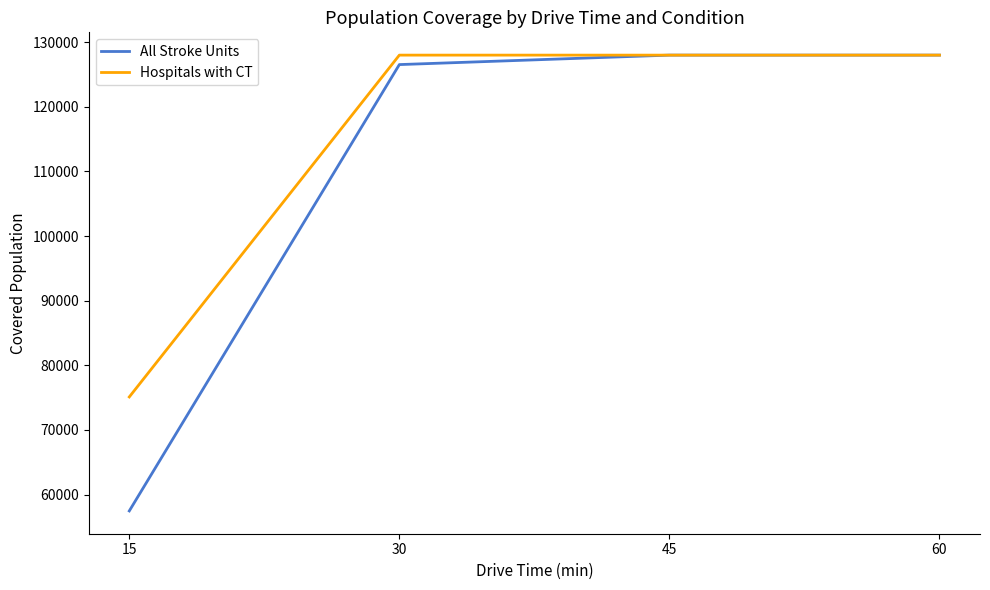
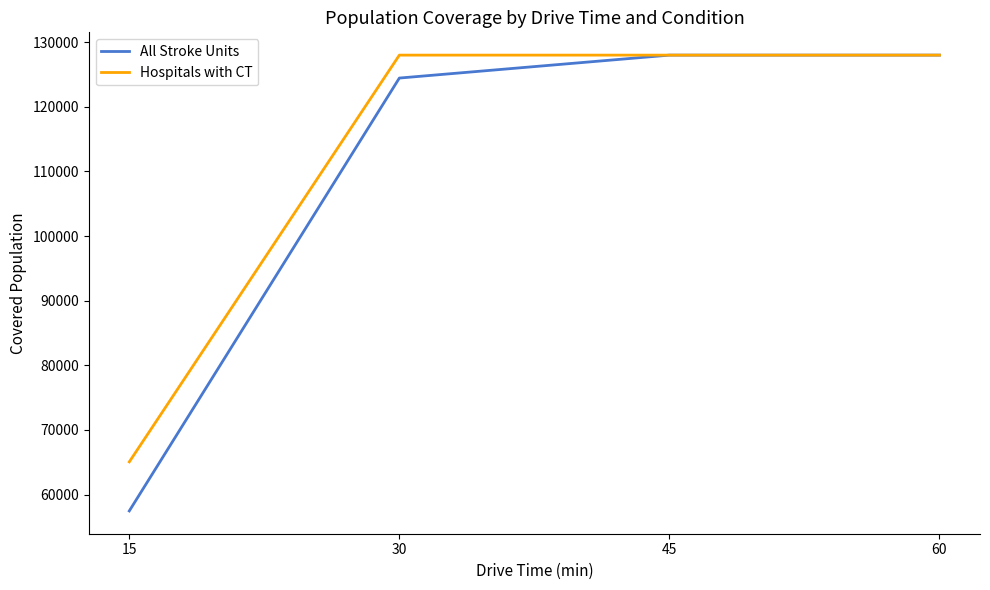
  {
    "All Stroke Units": {
      "15": 57000,
-     "30": 127000
+     "30": 124000
    },
    "Hospitals with CT": {
-     "15": 75000,
+     "15": 65000,
      "30": 128000
    }
  }
